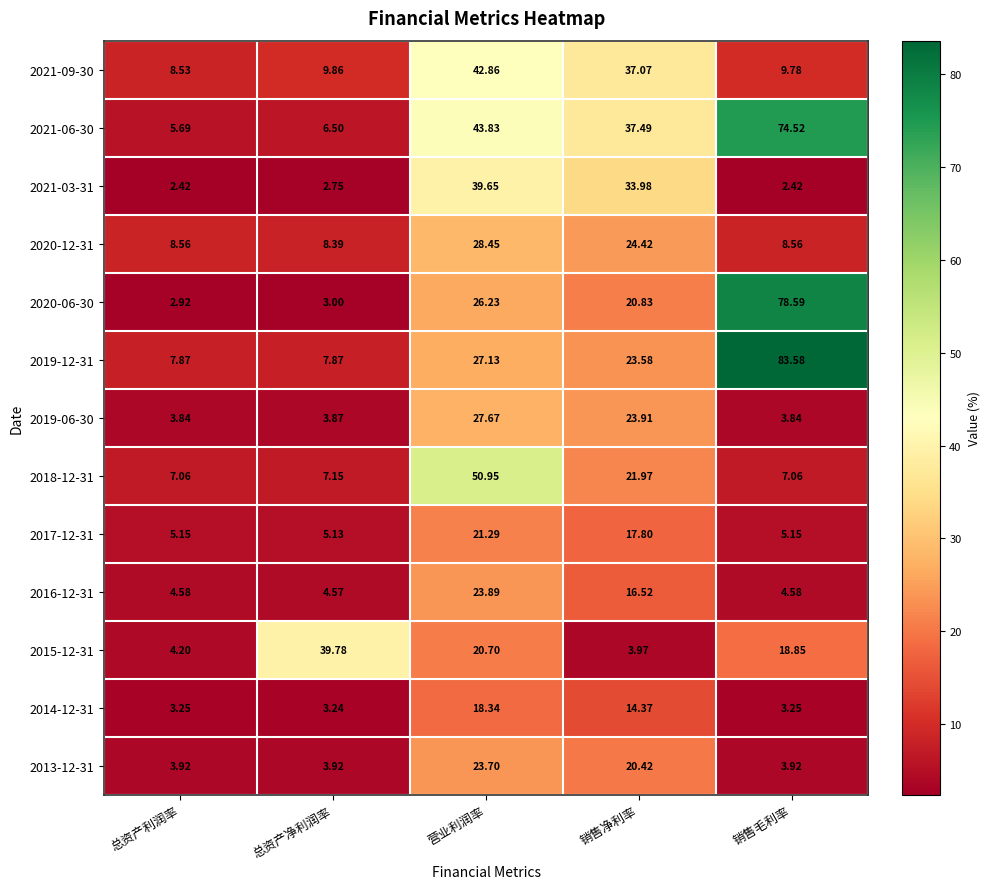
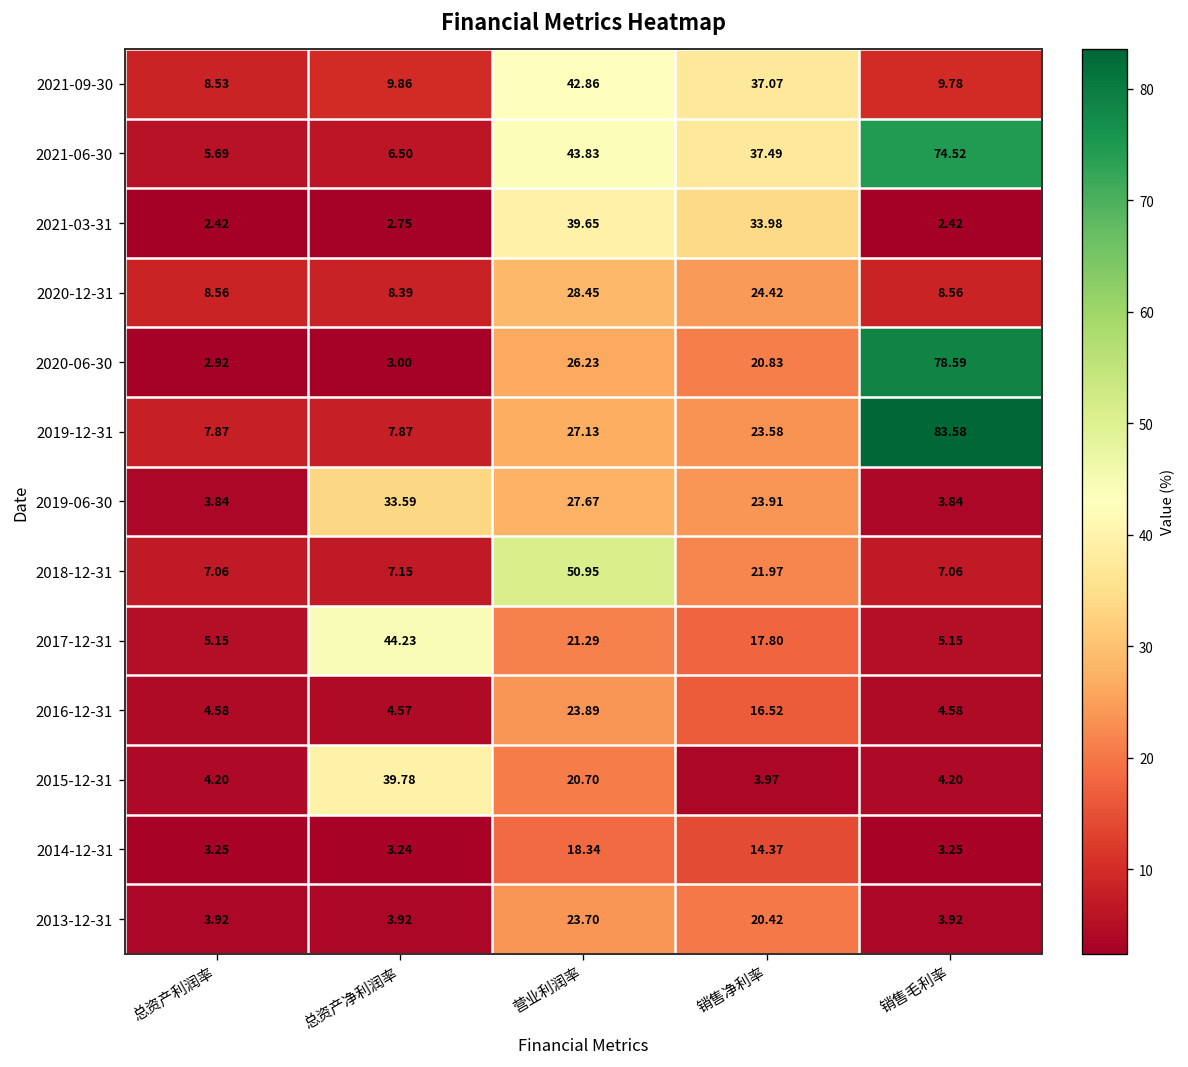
  {
    "2021-09-30": {
      "总资产利润率": 8.53,
      "总资产净利润率": 9.86,
      "营业利润率": 42.86,
      "销售净利率": 37.07,
      "销售毛利率": 9.78
    },
    "2021-06-30": {
      "总资产利润率": 5.69,
      "总资产净利润率": 6.50,
      "营业利润率": 43.83,
      "销售净利率": 37.49,
      "销售毛利率": 74.52
    },
    "2021-03-31": {
      "总资产利润率": 2.42,
      "总资产净利润率": 2.75,
      "营业利润率": 39.65,
      "销售净利率": 33.98,
      "销售毛利率": 2.42
    },
    "2020-12-31": {
      "总资产利润率": 8.56,
      "总资产净利润率": 8.39,
      "营业利润率": 28.45,
      "销售净利率": 24.42,
      "销售毛利率": 8.56
    },
    "2020-06-30": {
      "总资产利润率": 2.92,
      "总资产净利润率": 3.00,
      "营业利润率": 26.23,
      "销售净利率": 20.83,
      "销售毛利率": 78.59
    },
    "2019-12-31": {
      "总资产利润率": 7.87,
      "总资产净利润率": 7.87,
      "营业利润率": 27.13,
      "销售净利率": 23.58,
      "销售毛利率": 83.58
    },
    "2019-06-30": {
      "总资产利润率": 3.84,
-     "总资产净利润率": 3.87,
+     "总资产净利润率": 33.59,
      "营业利润率": 27.67,
      "销售净利率": 23.91,
      "销售毛利率": 3.84
    },
    "2018-12-31": {
      "总资产利润率": 7.06,
      "总资产净利润率": 7.15,
      "营业利润率": 50.95,
      "销售净利率": 21.97,
      "销售毛利率": 7.06
    },
    "2017-12-31": {
      "总资产利润率": 5.15,
-     "总资产净利润率": 5.13,
+     "总资产净利润率": 44.23,
      "营业利润率": 21.29,
      "销售净利率": 17.80,
      "销售毛利率": 5.15
    },
    "2016-12-31": {
      "总资产利润率": 4.58,
      "总资产净利润率": 4.57,
      "营业利润率": 23.89,
      "销售净利率": 16.52,
      "销售毛利率": 4.58
    },
    "2015-12-31": {
      "总资产利润率": 4.20,
      "总资产净利润率": 39.78,
      "营业利润率": 20.70,
      "销售净利率": 3.97,
-     "销售毛利率": 18.85
+     "销售毛利率": 4.20
    },
    "2014-12-31": {
      "总资产利润率": 3.25,
      "总资产净利润率": 3.24,
      "营业利润率": 18.34,
      "销售净利率": 14.37,
      "销售毛利率": 3.25
    },
    "2013-12-31": {
      "总资产利润率": 3.92,
      "总资产净利润率": 3.92,
      "营业利润率": 23.70,
      "销售净利率": 20.42,
      "销售毛利率": 3.92
    }
  }
